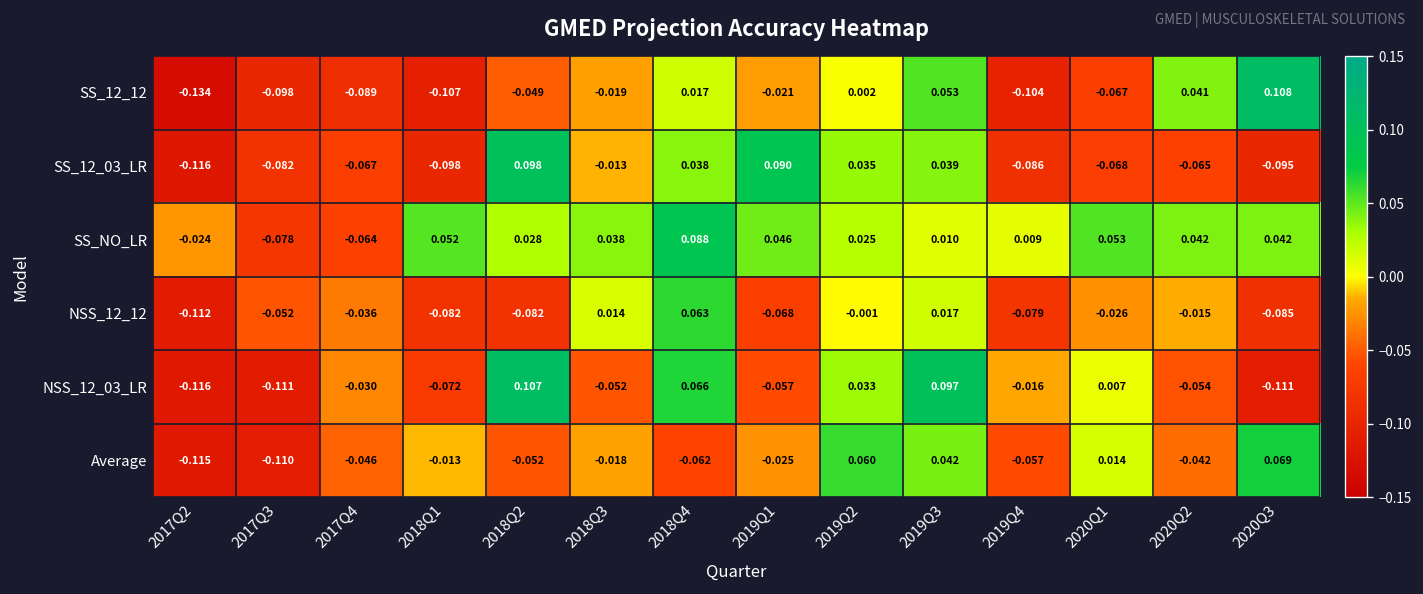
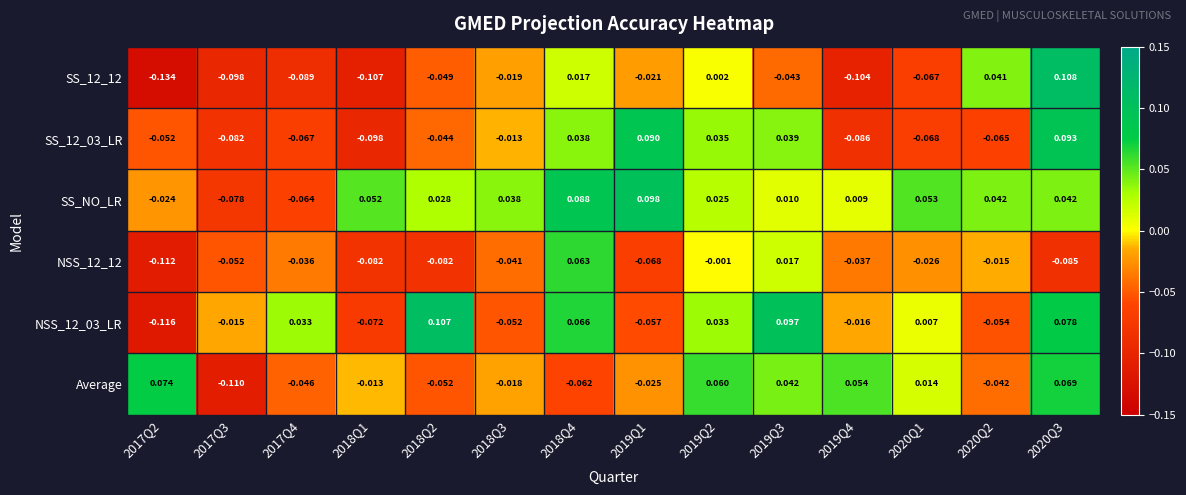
  {
    "SS_12_12": {
      "2017Q2": -0.134,
      "2017Q3": -0.098,
      "2017Q4": -0.089,
      "2018Q1": -0.107,
      "2018Q2": -0.049,
      "2018Q3": -0.019,
      "2018Q4": 0.017,
      "2019Q1": -0.021,
      "2019Q2": 0.002,
-     "2019Q3": 0.053,
+     "2019Q3": -0.043,
      "2019Q4": -0.104,
      "2020Q1": -0.067,
      "2020Q2": 0.041,
      "2020Q3": 0.108
    },
    "SS_12_03_LR": {
-     "2017Q2": -0.116,
+     "2017Q2": -0.052,
      "2017Q3": -0.082,
      "2017Q4": -0.067,
      "2018Q1": -0.098,
-     "2018Q2": 0.098,
+     "2018Q2": -0.044,
      "2018Q3": -0.013,
      "2018Q4": 0.038,
      "2019Q1": 0.090,
      "2019Q2": 0.035,
      "2019Q3": 0.039,
      "2019Q4": -0.086,
      "2020Q1": -0.068,
      "2020Q2": -0.065,
-     "2020Q3": -0.095
+     "2020Q3": 0.093
    },
    "SS_NO_LR": {
      "2017Q2": -0.024,
      "2017Q3": -0.078,
      "2017Q4": -0.064,
      "2018Q1": 0.052,
      "2018Q2": 0.028,
      "2018Q3": 0.038,
      "2018Q4": 0.088,
-     "2019Q1": 0.046,
+     "2019Q1": 0.098,
      "2019Q2": 0.025,
      "2019Q3": 0.010,
      "2019Q4": 0.009,
      "2020Q1": 0.053,
      "2020Q2": 0.042,
      "2020Q3": 0.042
    },
    "NSS_12_12": {
      "2017Q2": -0.112,
      "2017Q3": -0.052,
      "2017Q4": -0.036,
      "2018Q1": -0.082,
      "2018Q2": -0.082,
-     "2018Q3": 0.014,
+     "2018Q3": -0.041,
      "2018Q4": 0.063,
      "2019Q1": -0.068,
      "2019Q2": -0.001,
      "2019Q3": 0.017,
-     "2019Q4": -0.079,
+     "2019Q4": -0.037,
      "2020Q1": -0.026,
      "2020Q2": -0.015,
      "2020Q3": -0.085
    },
    "NSS_12_03_LR": {
      "2017Q2": -0.116,
-     "2017Q3": -0.111,
-     "2017Q4": -0.030,
+     "2017Q3": -0.015,
+     "2017Q4": 0.033,
      "2018Q1": -0.072,
      "2018Q2": 0.107,
      "2018Q3": -0.052,
      "2018Q4": 0.066,
      "2019Q1": -0.057,
      "2019Q2": 0.033,
      "2019Q3": 0.097,
      "2019Q4": -0.016,
      "2020Q1": 0.007,
      "2020Q2": -0.054,
-     "2020Q3": -0.111
+     "2020Q3": 0.078
    },
    "Average": {
-     "2017Q2": -0.115,
+     "2017Q2": 0.074,
      "2017Q3": -0.110,
      "2017Q4": -0.046,
      "2018Q1": -0.013,
      "2018Q2": -0.052,
      "2018Q3": -0.018,
      "2018Q4": -0.062,
      "2019Q1": -0.025,
      "2019Q2": 0.060,
      "2019Q3": 0.042,
-     "2019Q4": -0.057,
+     "2019Q4": 0.054,
      "2020Q1": 0.014,
      "2020Q2": -0.042,
      "2020Q3": 0.069
    }
  }
